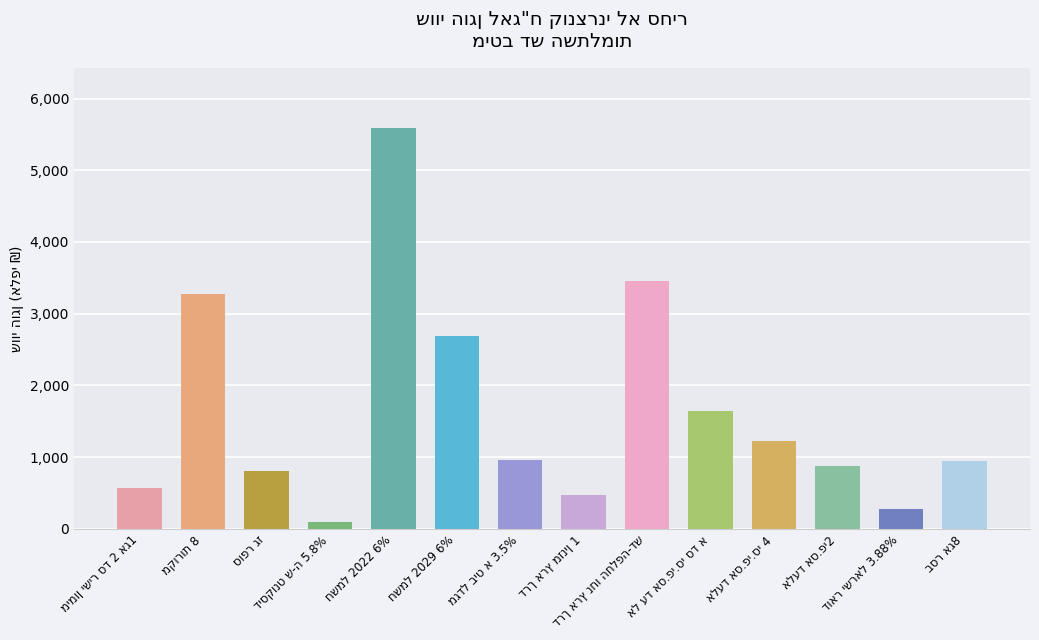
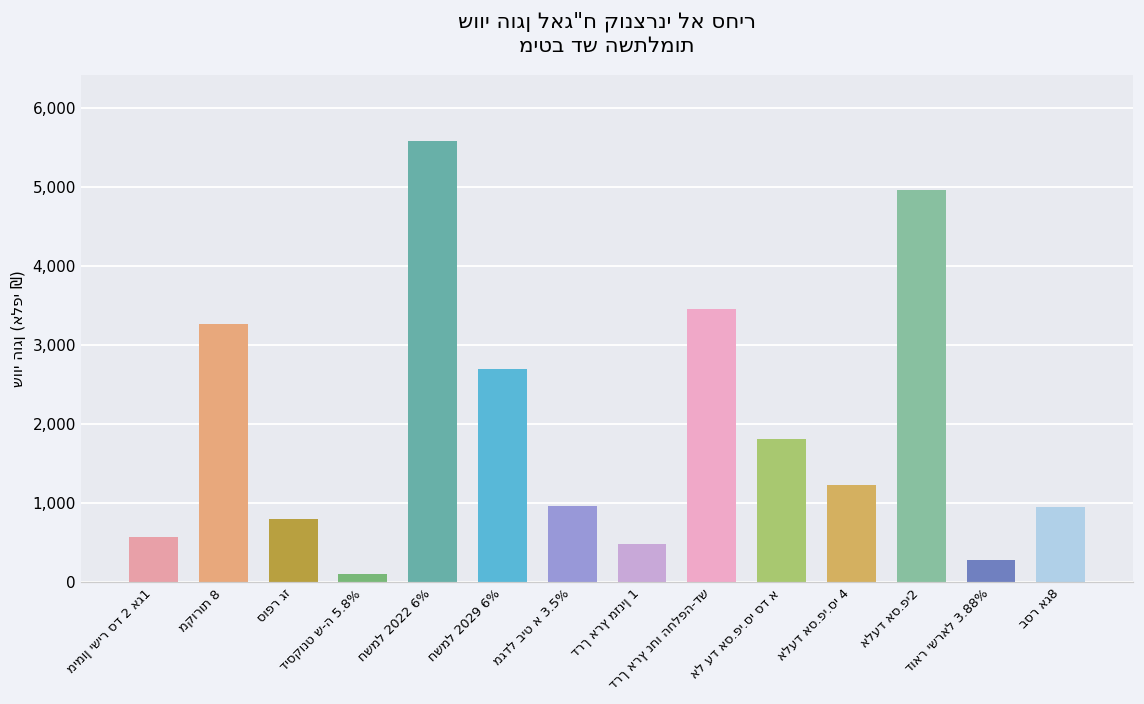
  {
    "מימון ישיר סד 2 אג1": "600",
    "מקורות 8": "3,300",
    "סופר גז": "800",
    "דיסקונט ש-ה 5.8%": "100",
    "חשמל 2022 6%": "5,600",
    "חשמל 2029 6%": "2,700",
    "מגדל ביט א 3.5%": "1,000",
    "דרך ארץ מזנין 1": "500",
    "דרך ארץ נחו החלפה-דש": "3,500",
-   "אל עד אס.פי.סי סד א": "1,600",
+   "אל עד אס.פי.סי סד א": "1,800",
    "אלעד אס.פי.סי 4": "1,200",
-   "אלעד אס.פי2": "900",
+   "אלעד אס.פי2": "5,000",
    "דואר ישראל 3.88%": "300",
    "בסר אג8": "900"
  }
